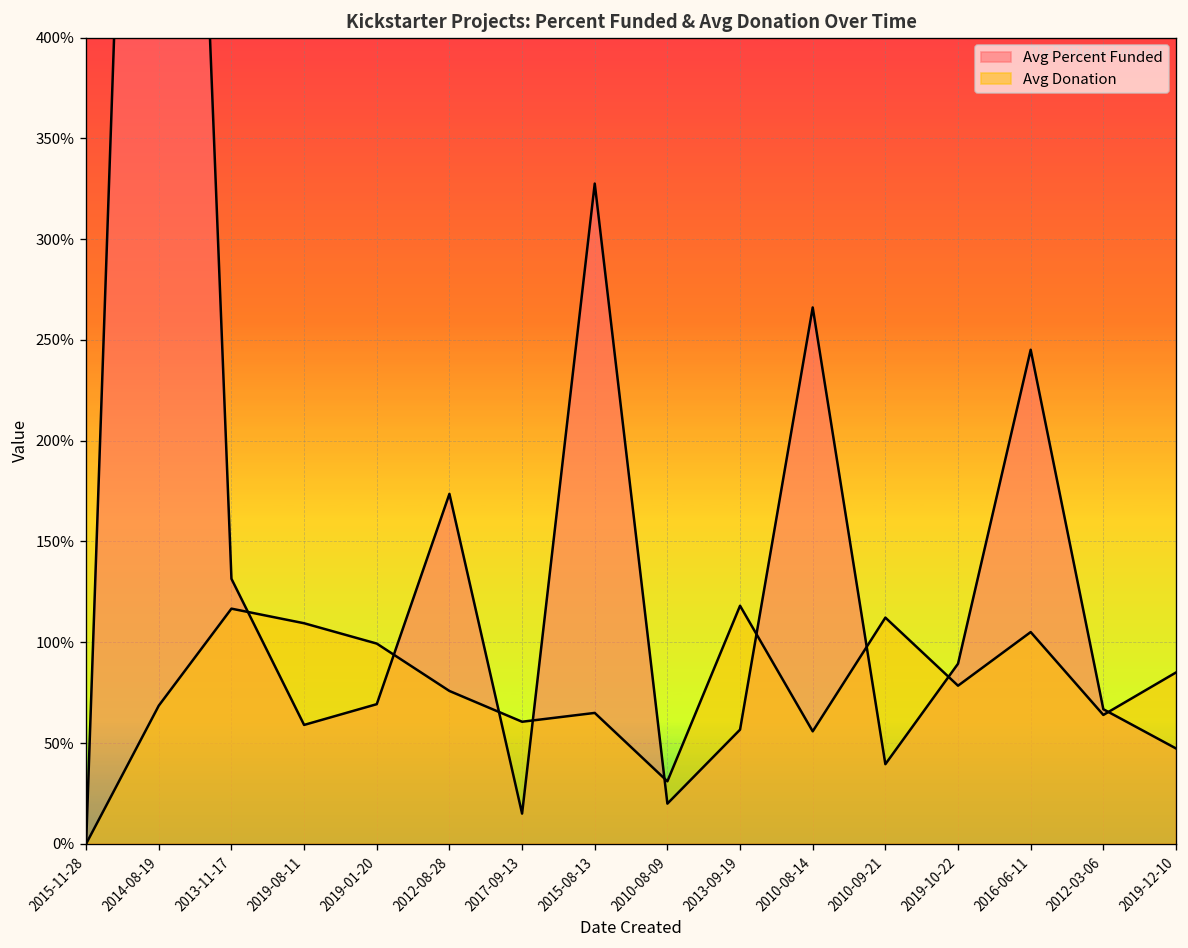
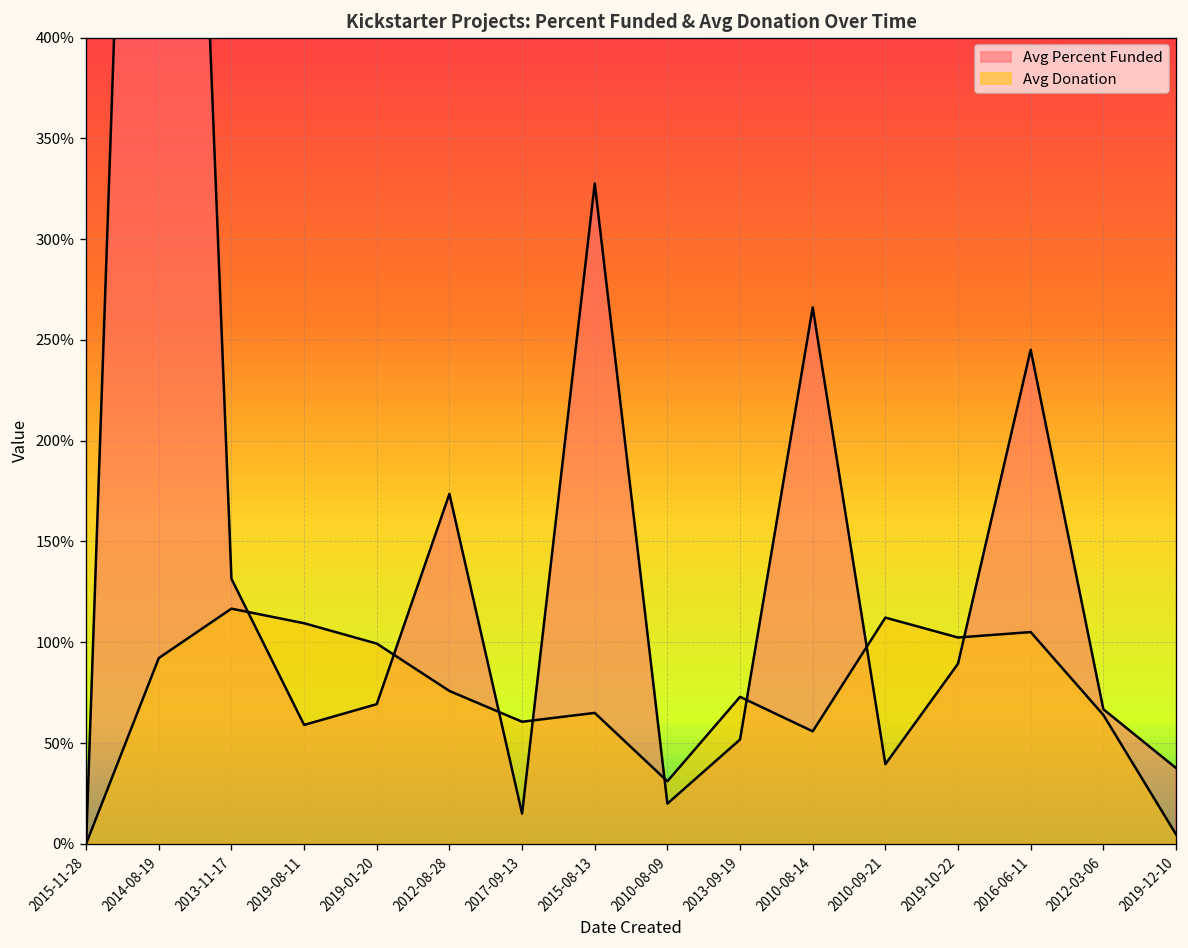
  {
    "Avg Percent Funded": {
      "2013-11-17": "131%",
      "2019-08-11": "59%",
      "2019-01-20": "69%",
      "2012-08-28": "174%",
      "2017-09-13": "15%",
      "2015-08-13": "328%",
      "2010-08-09": "20%",
-     "2013-09-19": "57%",
+     "2013-09-19": "52%",
      "2010-08-14": "266%",
      "2010-09-21": "40%",
      "2019-10-22": "89%",
      "2016-06-11": "245%",
      "2012-03-06": "67%",
-     "2019-12-10": "47%"
+     "2019-12-10": "38%"
    },
    "Avg Donation": {
-     "2014-08-19": "69%",
+     "2014-08-19": "92%",
      "2013-11-17": "117%",
      "2019-08-11": "109%",
      "2019-01-20": "99%",
      "2012-08-28": "76%",
      "2017-09-13": "61%",
      "2015-08-13": "65%",
      "2010-08-09": "31%",
-     "2013-09-19": "118%",
+     "2013-09-19": "73%",
      "2010-08-14": "56%",
      "2010-09-21": "112%",
-     "2019-10-22": "78%",
+     "2019-10-22": "102%",
      "2016-06-11": "105%",
      "2012-03-06": "64%",
-     "2019-12-10": "85%"
+     "2019-12-10": "5%"
    }
  }
